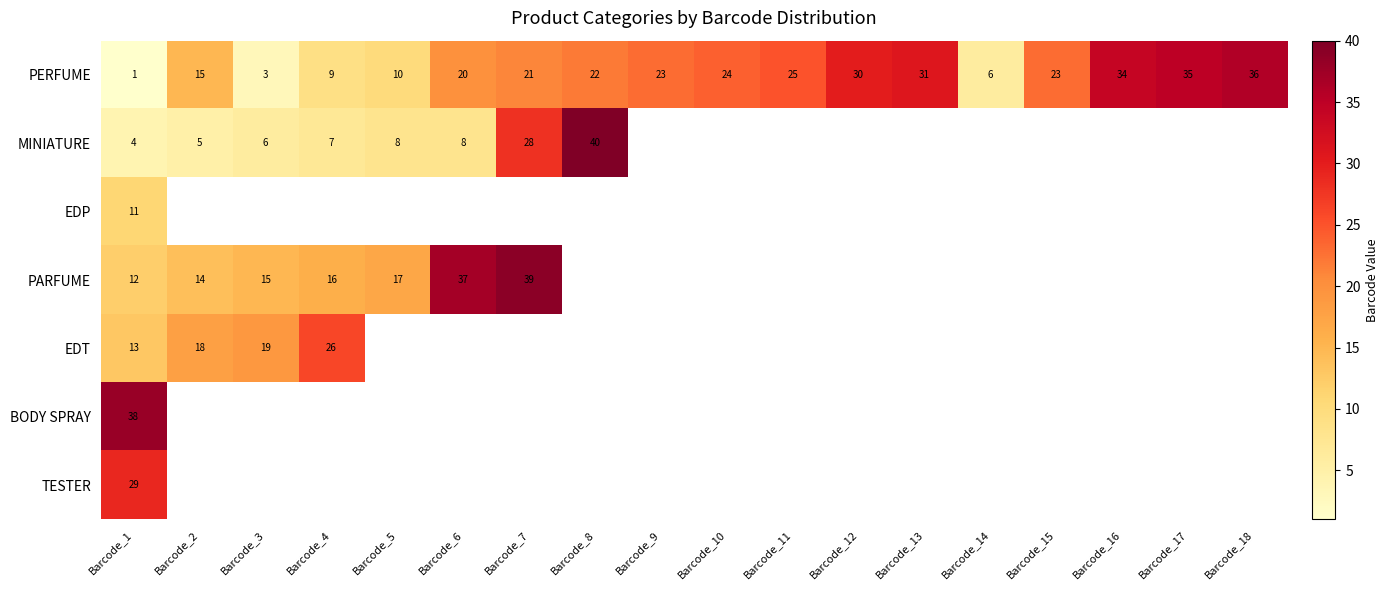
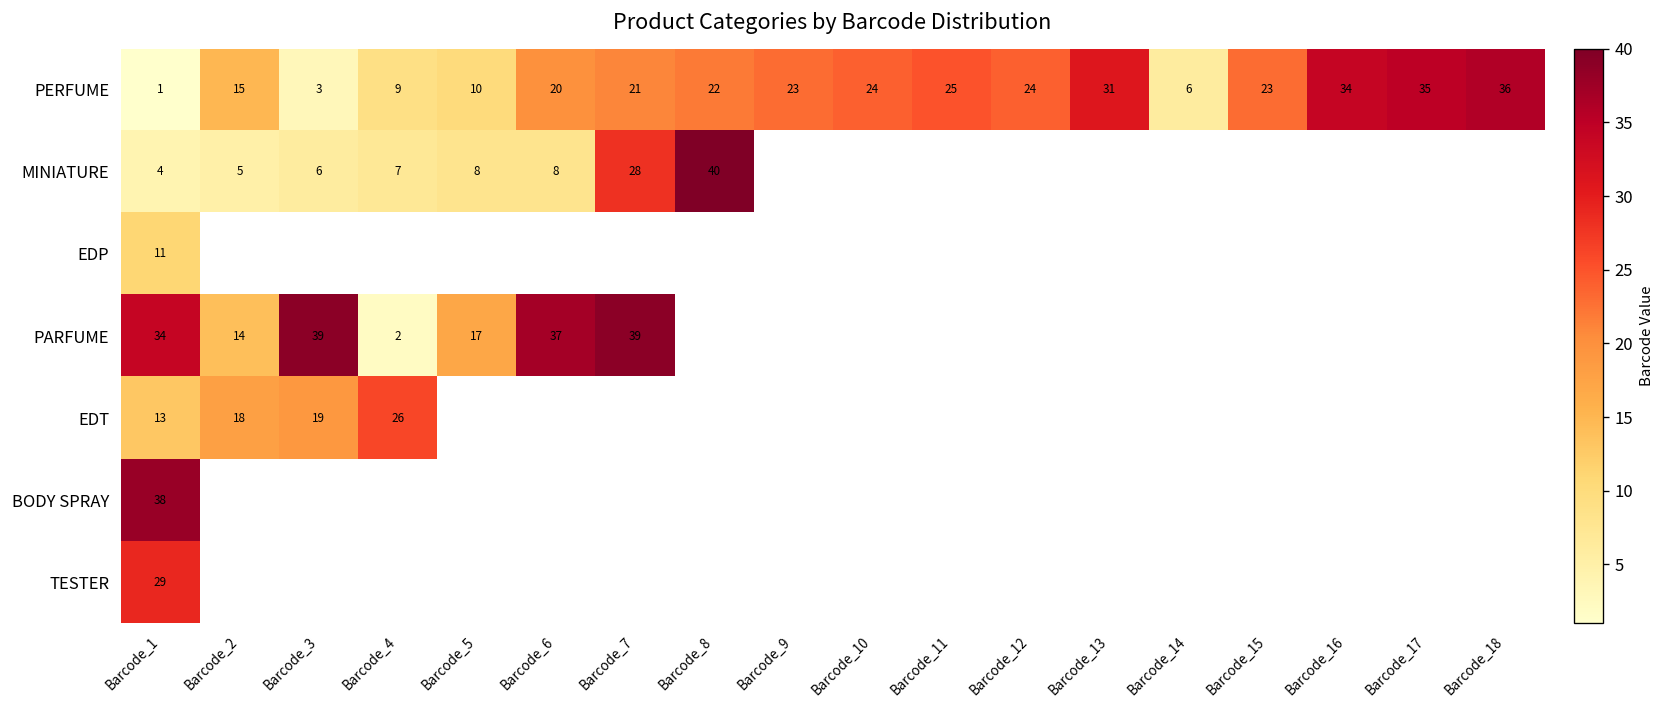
  {
    "PERFUME": {
      "Barcode_1": 1,
      "Barcode_2": 15,
      "Barcode_3": 3,
      "Barcode_4": 9,
      "Barcode_5": 10,
      "Barcode_6": 20,
      "Barcode_7": 21,
      "Barcode_8": 22,
      "Barcode_9": 23,
      "Barcode_10": 24,
      "Barcode_11": 25,
-     "Barcode_12": 30,
+     "Barcode_12": 24,
      "Barcode_13": 31,
      "Barcode_14": 6,
      "Barcode_15": 23,
      "Barcode_16": 34,
      "Barcode_17": 35,
      "Barcode_18": 36
    },
    "MINIATURE": {
      "Barcode_1": 4,
      "Barcode_2": 5,
      "Barcode_3": 6,
      "Barcode_4": 7,
      "Barcode_5": 8,
      "Barcode_6": 8,
      "Barcode_7": 28,
      "Barcode_8": 40
    },
    "EDP": {
      "Barcode_1": 11
    },
    "PARFUME": {
-     "Barcode_1": 12,
+     "Barcode_1": 34,
      "Barcode_2": 14,
-     "Barcode_3": 15,
-     "Barcode_4": 16,
+     "Barcode_3": 39,
+     "Barcode_4": 2,
      "Barcode_5": 17,
      "Barcode_6": 37,
      "Barcode_7": 39
    },
    "EDT": {
      "Barcode_1": 13,
      "Barcode_2": 18,
      "Barcode_3": 19,
      "Barcode_4": 26
    },
    "BODY SPRAY": {
      "Barcode_1": 38
    },
    "TESTER": {
      "Barcode_1": 29
    }
  }
